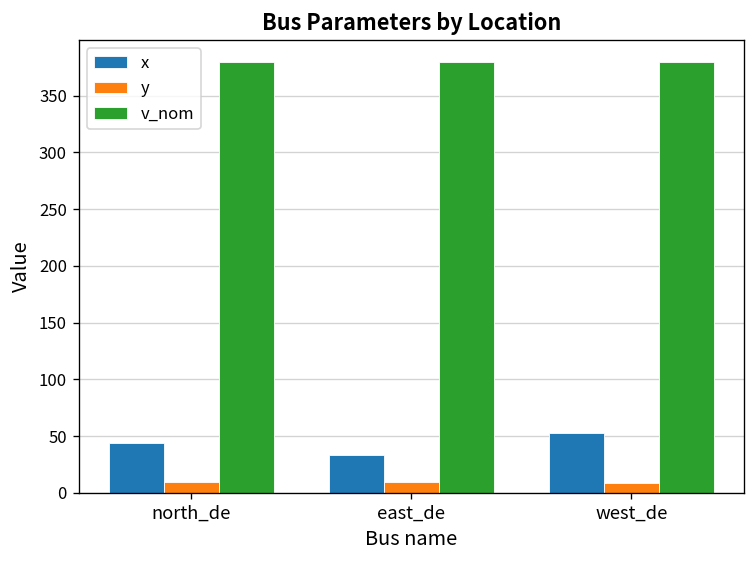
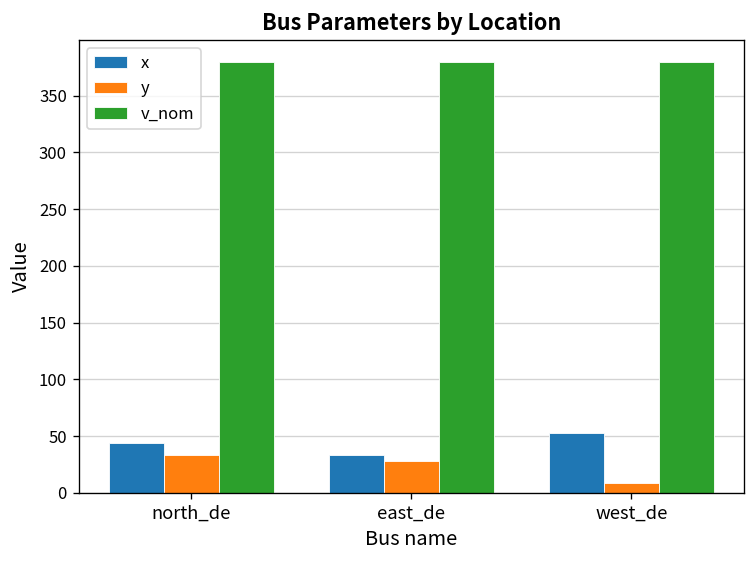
  {
    "x": {
      "north_de": 40,
      "east_de": 30,
      "west_de": 50
    },
    "y": {
-     "north_de": 10,
-     "east_de": 10,
+     "north_de": 30,
+     "east_de": 30,
      "west_de": 10
    },
    "v_nom": {
      "north_de": 380,
      "east_de": 380,
      "west_de": 380
    }
  }
